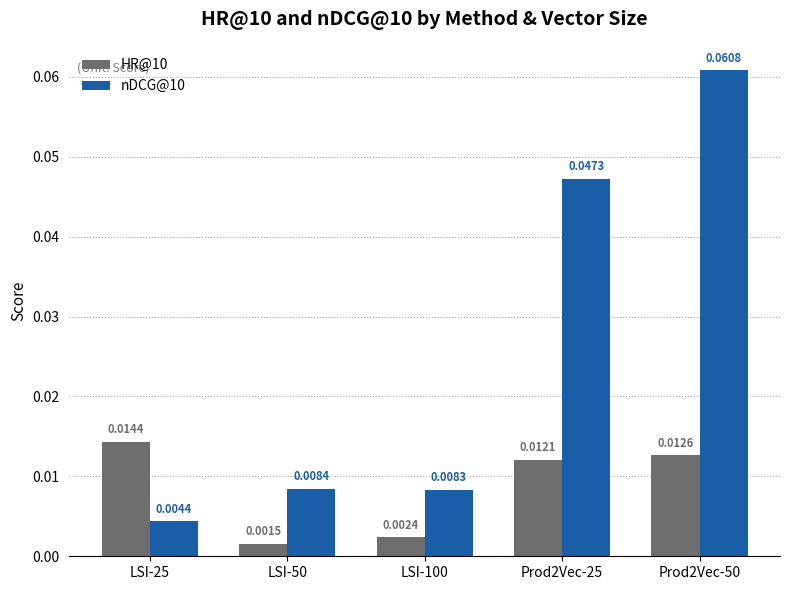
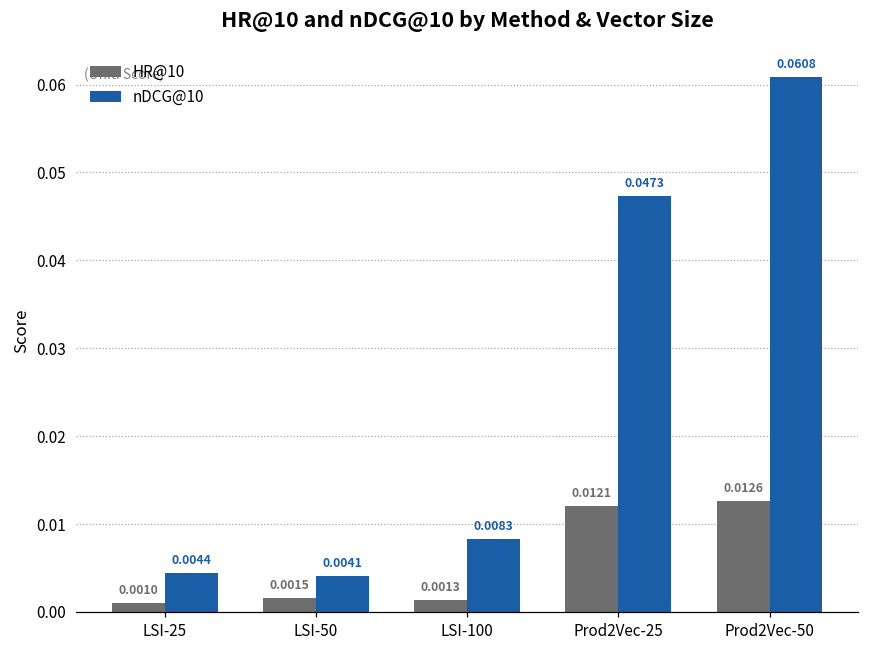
  {
    "HR@10": {
-     "LSI-25": 0.0144,
+     "LSI-25": 0.0010,
      "LSI-50": 0.0015,
-     "LSI-100": 0.0024,
+     "LSI-100": 0.0013,
      "Prod2Vec-25": 0.0121,
      "Prod2Vec-50": 0.0126
    },
    "nDCG@10": {
      "LSI-25": 0.0044,
-     "LSI-50": 0.0084,
+     "LSI-50": 0.0041,
      "LSI-100": 0.0083,
      "Prod2Vec-25": 0.0473,
      "Prod2Vec-50": 0.0608
    }
  }
